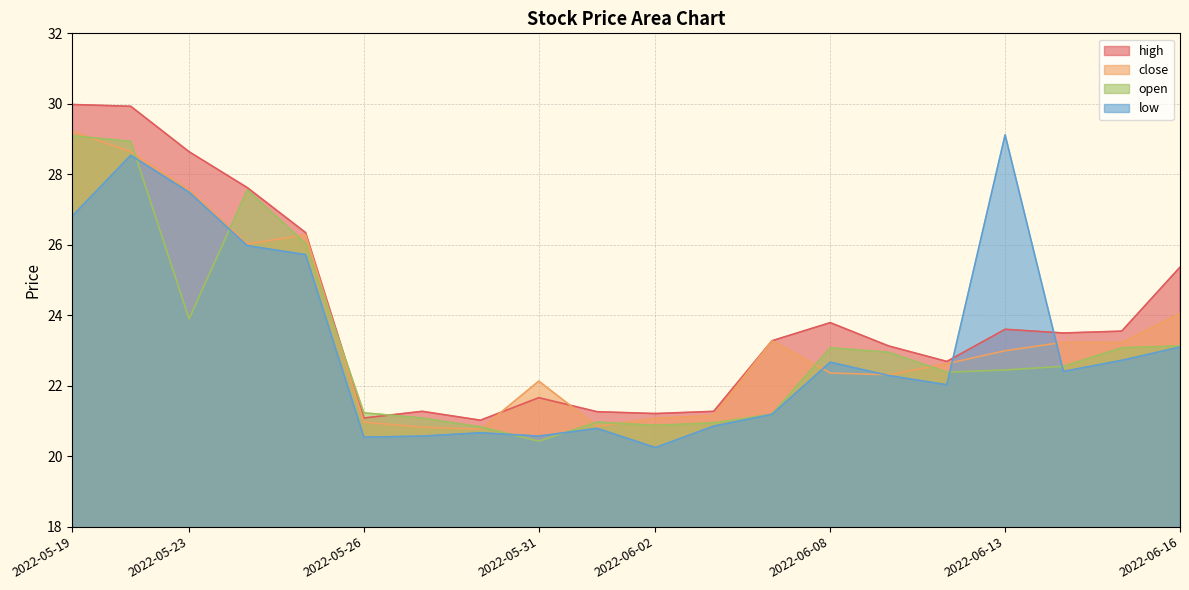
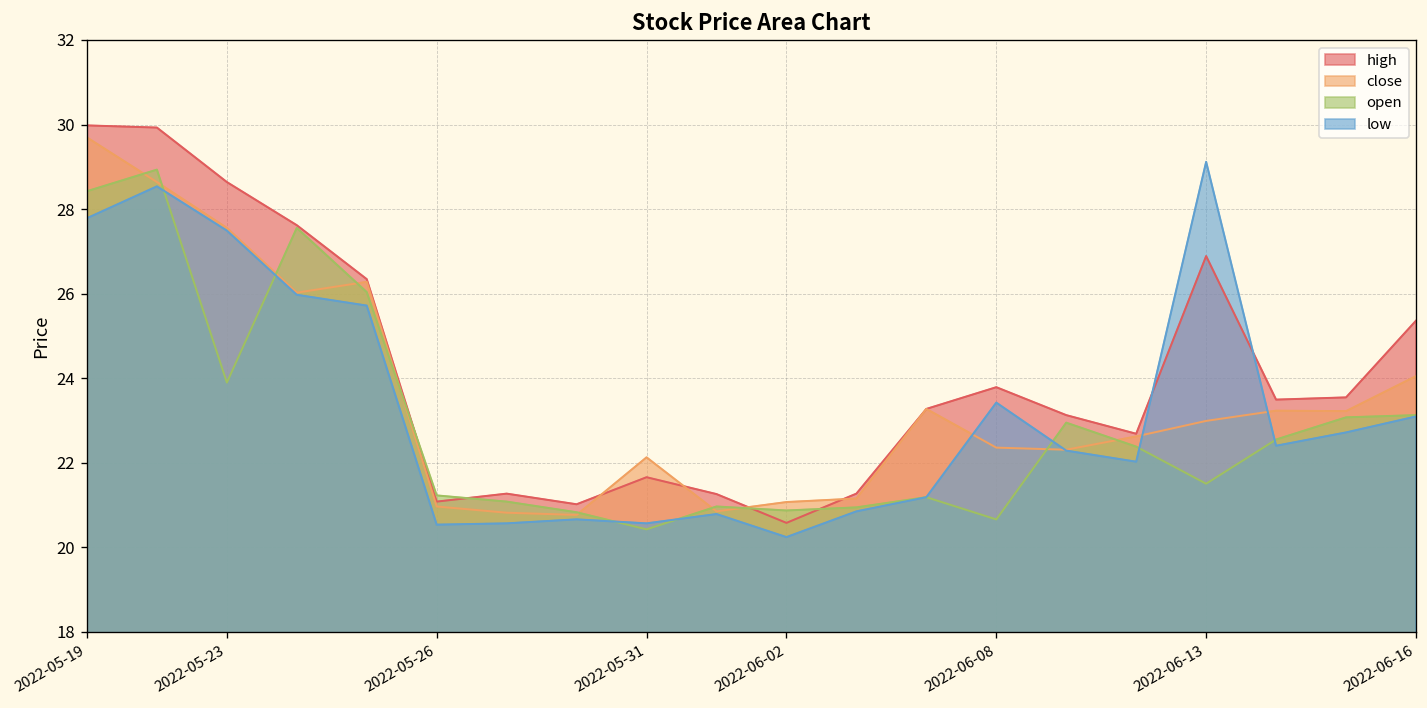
  {
    "high": {
      "2022-05-19": 30.0,
      "2022-05-23": 28.6,
      "2022-05-26": 21.1,
      "2022-05-31": 21.7,
-     "2022-06-02": 21.2,
+     "2022-06-02": 20.6,
      "2022-06-08": 23.8,
-     "2022-06-13": 23.6,
+     "2022-06-13": 26.9,
      "2022-06-16": 25.4
    },
    "close": {
-     "2022-05-19": 29.2,
+     "2022-05-19": 29.7,
      "2022-05-26": 21.0,
      "2022-05-31": 22.1,
      "2022-06-02": 21.1,
      "2022-06-08": 22.4,
      "2022-06-13": 23.0,
      "2022-06-16": 24.1
    },
    "open": {
-     "2022-05-19": 29.1,
+     "2022-05-19": 28.4,
      "2022-05-23": 23.9,
      "2022-05-26": 21.2,
      "2022-05-31": 20.4,
      "2022-06-02": 20.9,
-     "2022-06-08": 23.1,
-     "2022-06-13": 22.4
+     "2022-06-08": 20.7,
+     "2022-06-13": 21.5
    },
    "low": {
-     "2022-05-19": 26.8,
+     "2022-05-19": 27.8,
      "2022-05-26": 20.5,
      "2022-05-31": 20.6,
      "2022-06-02": 20.2,
-     "2022-06-08": 22.7,
+     "2022-06-08": 23.4,
      "2022-06-13": 29.1
    }
  }
